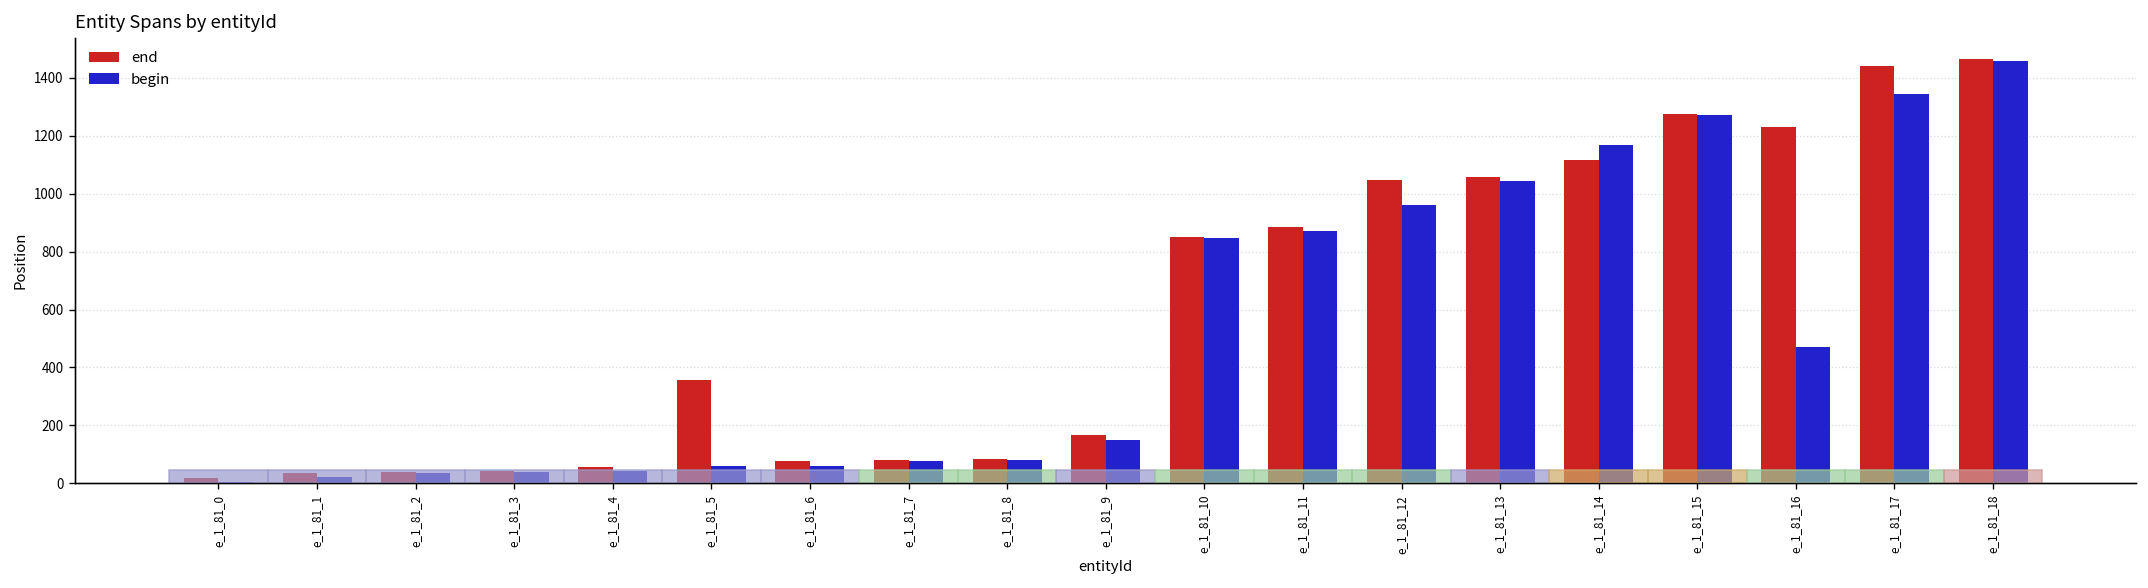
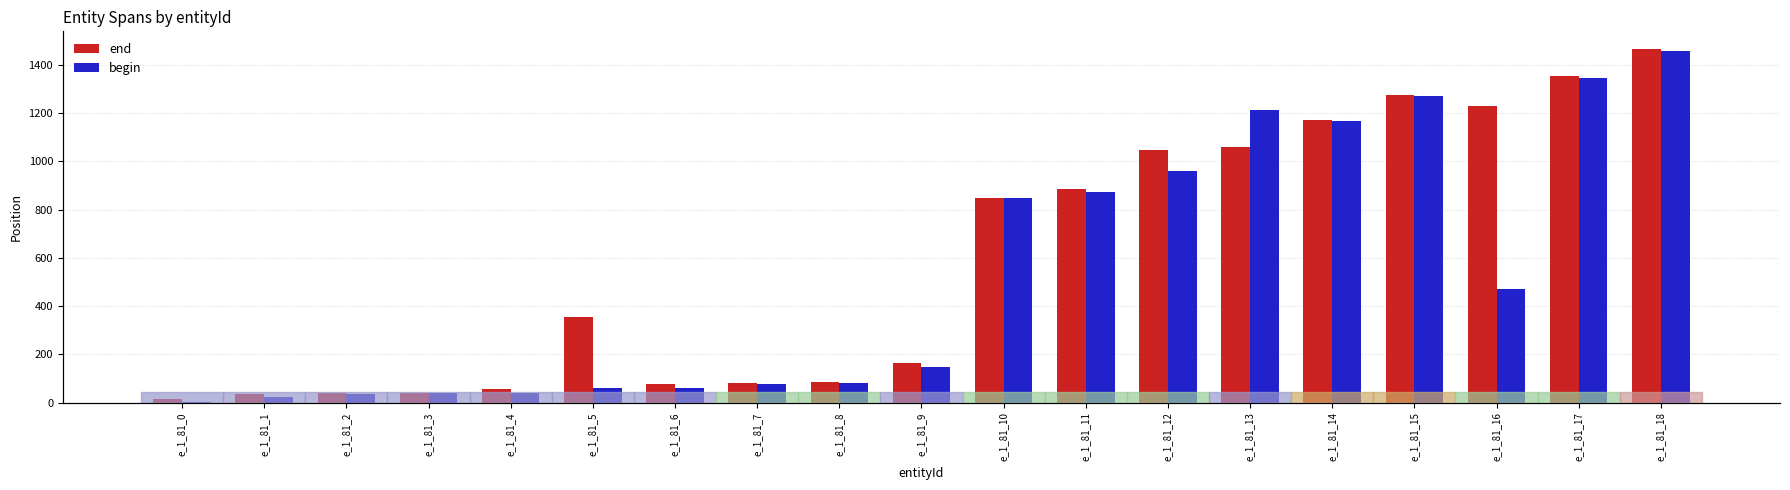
  {
    "end": {
      "e_1_81_4": 60,
      "e_1_81_5": 360,
      "e_1_81_6": 80,
      "e_1_81_7": 80,
      "e_1_81_8": 90,
      "e_1_81_9": 170,
      "e_1_81_10": 850,
      "e_1_81_11": 890,
      "e_1_81_12": 1050,
      "e_1_81_13": 1060,
-     "e_1_81_14": 1120,
+     "e_1_81_14": 1170,
      "e_1_81_15": 1280,
      "e_1_81_16": 1230,
-     "e_1_81_17": 1440,
+     "e_1_81_17": 1350,
      "e_1_81_18": 1470
    },
    "begin": {
      "e_1_81_5": 60,
      "e_1_81_6": 60,
      "e_1_81_7": 80,
      "e_1_81_8": 80,
      "e_1_81_9": 150,
      "e_1_81_10": 850,
      "e_1_81_11": 870,
      "e_1_81_12": 960,
-     "e_1_81_13": 1040,
+     "e_1_81_13": 1210,
      "e_1_81_14": 1170,
      "e_1_81_15": 1270,
      "e_1_81_16": 470,
      "e_1_81_17": 1340,
      "e_1_81_18": 1460
    }
  }
